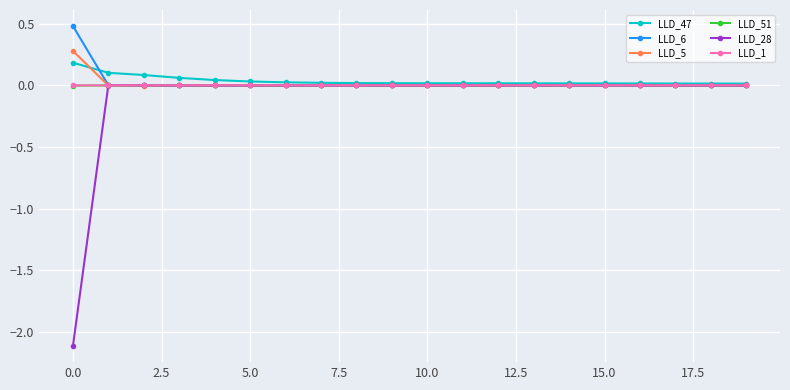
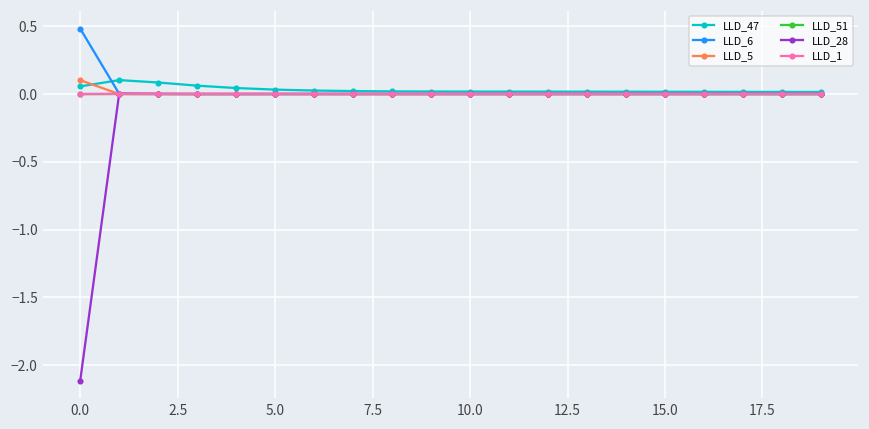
  {
    "LLD_47": {
-     "0.0": 0.18,
+     "0.0": 0.06,
      "5.0": 0.03
    },
    "LLD_6": {
      "0.0": 0.48
    },
    "LLD_5": {
-     "0.0": 0.28
+     "0.0": 0.10
    },
    "LLD_28": {
      "0.0": -2.12
    }
  }
